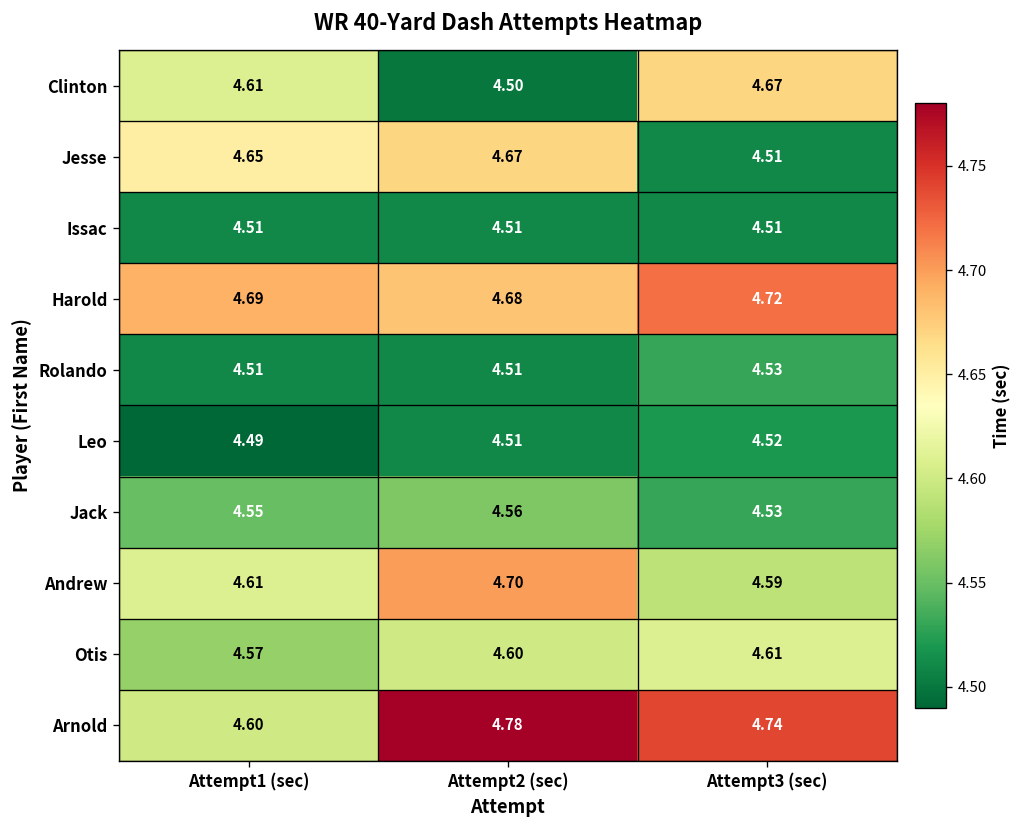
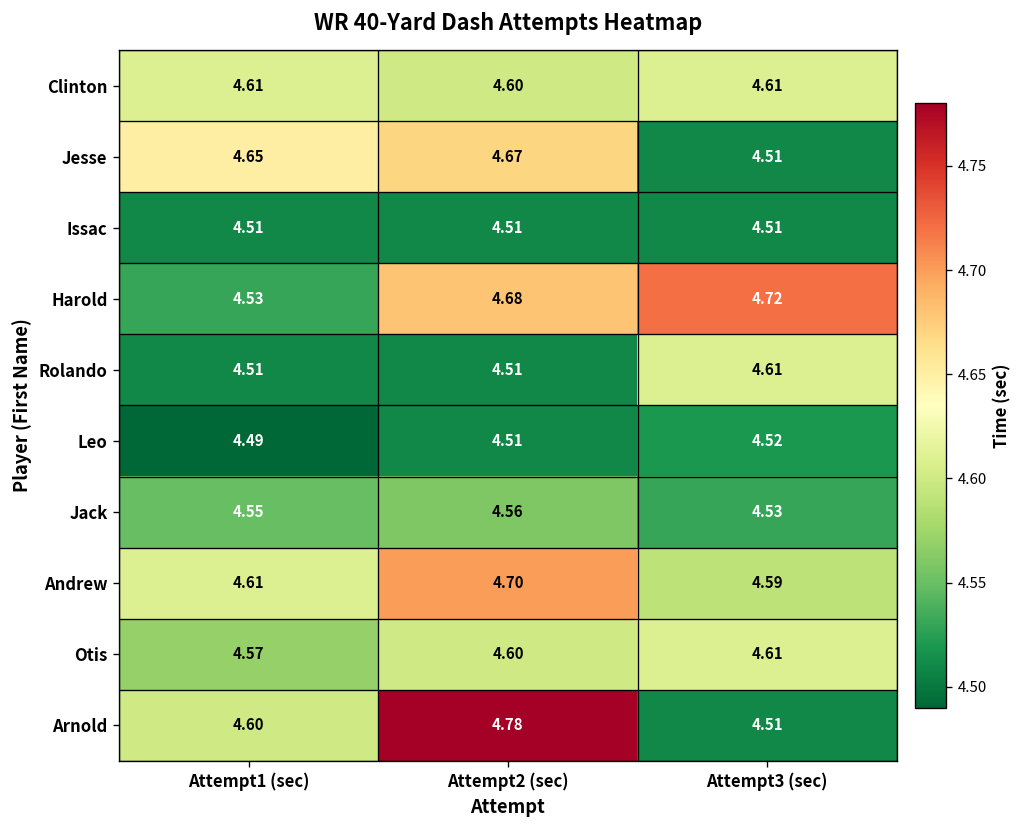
  {
    "Clinton": {
      "Attempt1 (sec)": 4.61,
-     "Attempt2 (sec)": 4.50,
-     "Attempt3 (sec)": 4.67
+     "Attempt2 (sec)": 4.60,
+     "Attempt3 (sec)": 4.61
    },
    "Jesse": {
      "Attempt1 (sec)": 4.65,
      "Attempt2 (sec)": 4.67,
      "Attempt3 (sec)": 4.51
    },
    "Issac": {
      "Attempt1 (sec)": 4.51,
      "Attempt2 (sec)": 4.51,
      "Attempt3 (sec)": 4.51
    },
    "Harold": {
-     "Attempt1 (sec)": 4.69,
+     "Attempt1 (sec)": 4.53,
      "Attempt2 (sec)": 4.68,
      "Attempt3 (sec)": 4.72
    },
    "Rolando": {
      "Attempt1 (sec)": 4.51,
      "Attempt2 (sec)": 4.51,
-     "Attempt3 (sec)": 4.53
+     "Attempt3 (sec)": 4.61
    },
    "Leo": {
      "Attempt1 (sec)": 4.49,
      "Attempt2 (sec)": 4.51,
      "Attempt3 (sec)": 4.52
    },
    "Jack": {
      "Attempt1 (sec)": 4.55,
      "Attempt2 (sec)": 4.56,
      "Attempt3 (sec)": 4.53
    },
    "Andrew": {
      "Attempt1 (sec)": 4.61,
      "Attempt2 (sec)": 4.70,
      "Attempt3 (sec)": 4.59
    },
    "Otis": {
      "Attempt1 (sec)": 4.57,
      "Attempt2 (sec)": 4.60,
      "Attempt3 (sec)": 4.61
    },
    "Arnold": {
      "Attempt1 (sec)": 4.60,
      "Attempt2 (sec)": 4.78,
-     "Attempt3 (sec)": 4.74
+     "Attempt3 (sec)": 4.51
    }
  }
